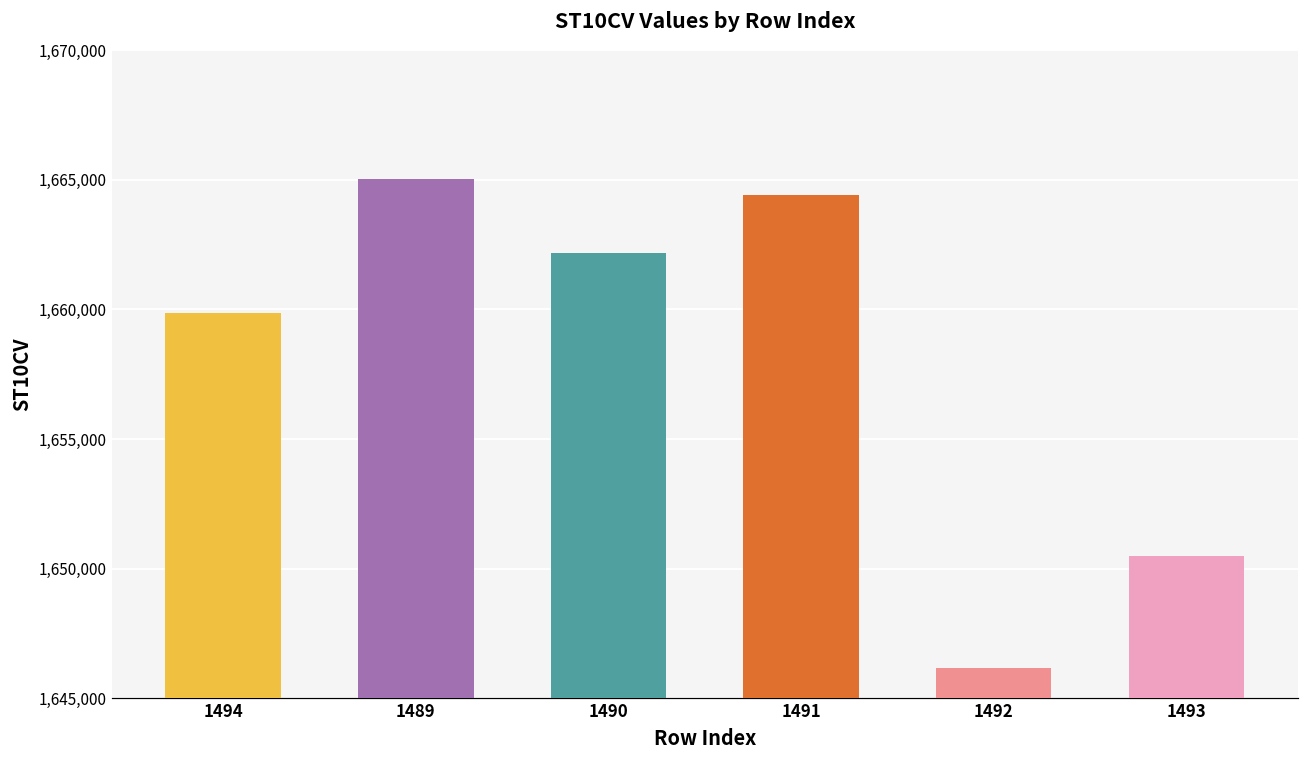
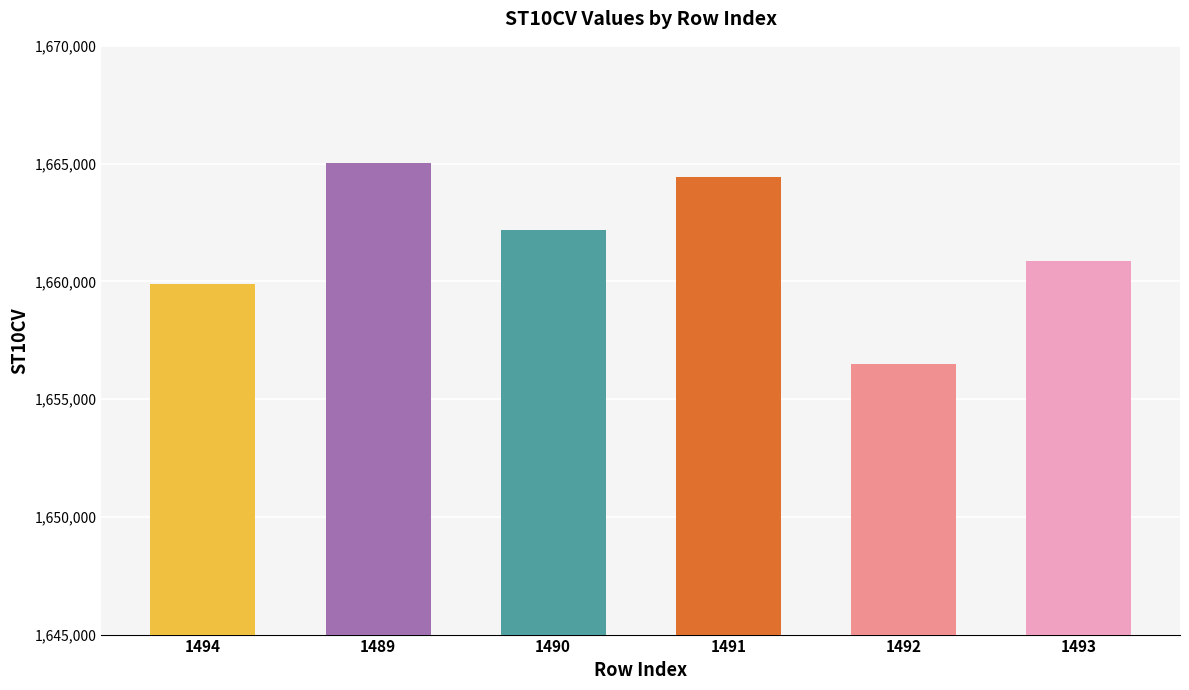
  {
    "1494": "1,659,900",
    "1489": "1,665,000",
    "1490": "1,662,200",
    "1491": "1,664,400",
-   "1492": "1,646,200",
-   "1493": "1,650,500"
+   "1492": "1,656,500",
+   "1493": "1,660,800"
  }
